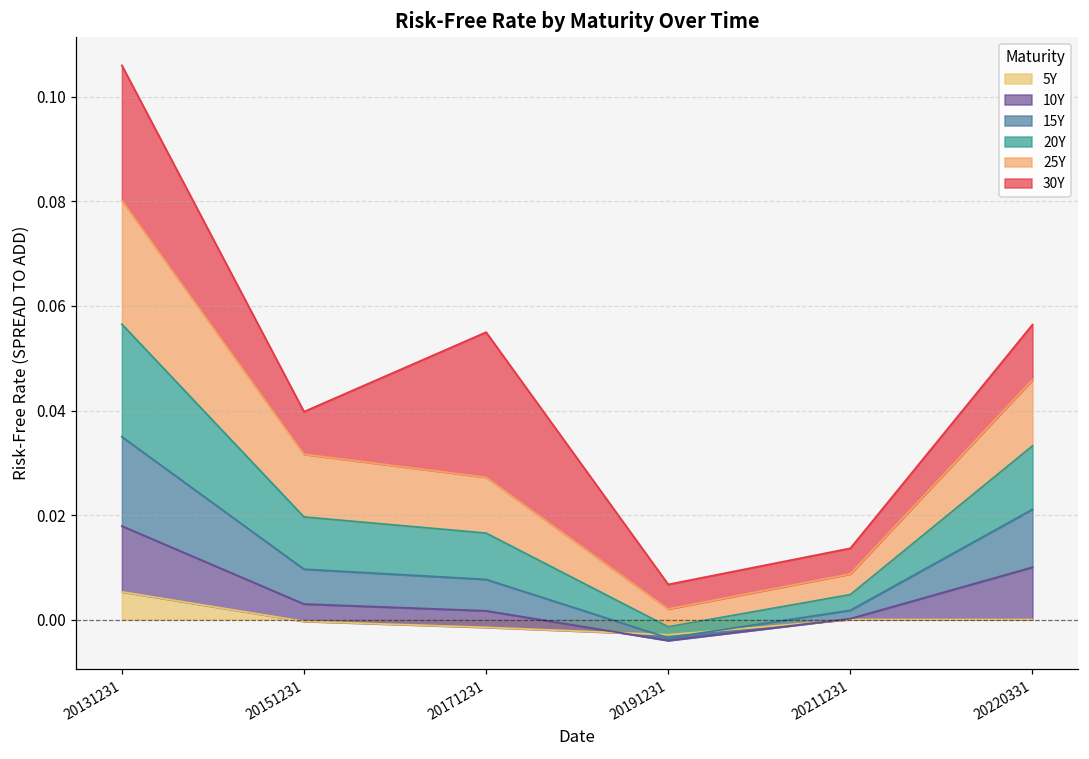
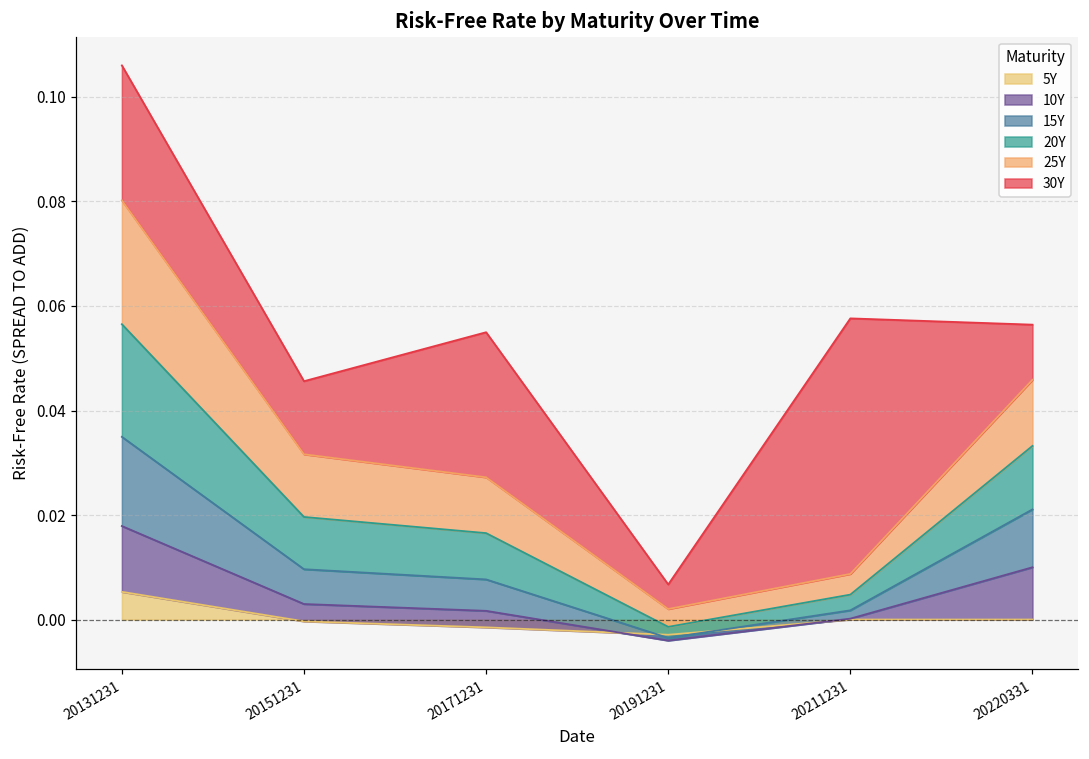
  {
    "30Y": {
      "20131231": 0.026,
-     "20151231": 0.008,
+     "20151231": 0.014,
      "20171231": 0.028,
      "20191231": 0.005,
-     "20211231": 0.005,
+     "20211231": 0.049,
      "20220331": 0.011
    }
  }
